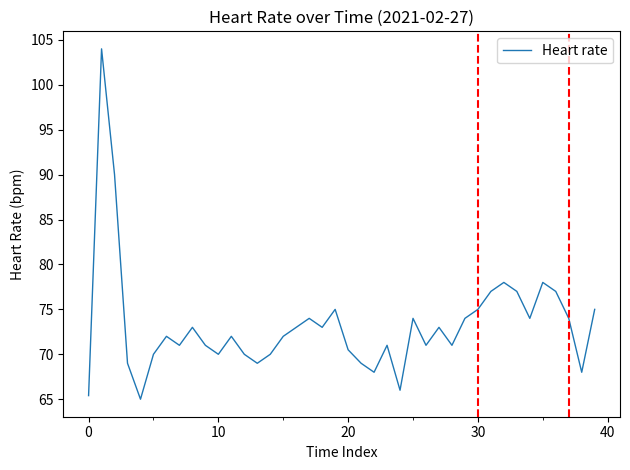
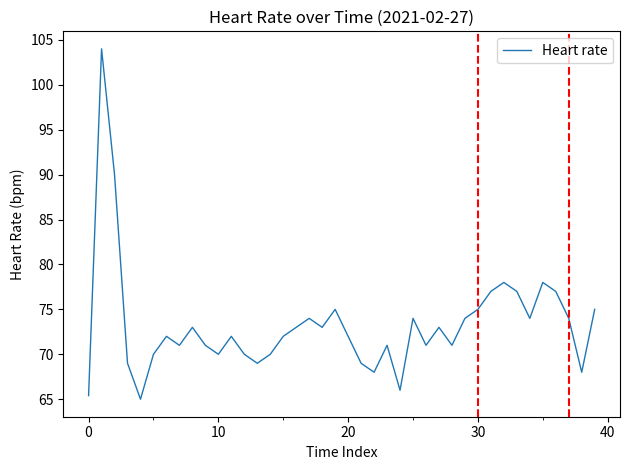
  {
    "0": 65,
    "10": 70,
-   "20": 71,
+   "20": 72,
    "30": 75
  }
